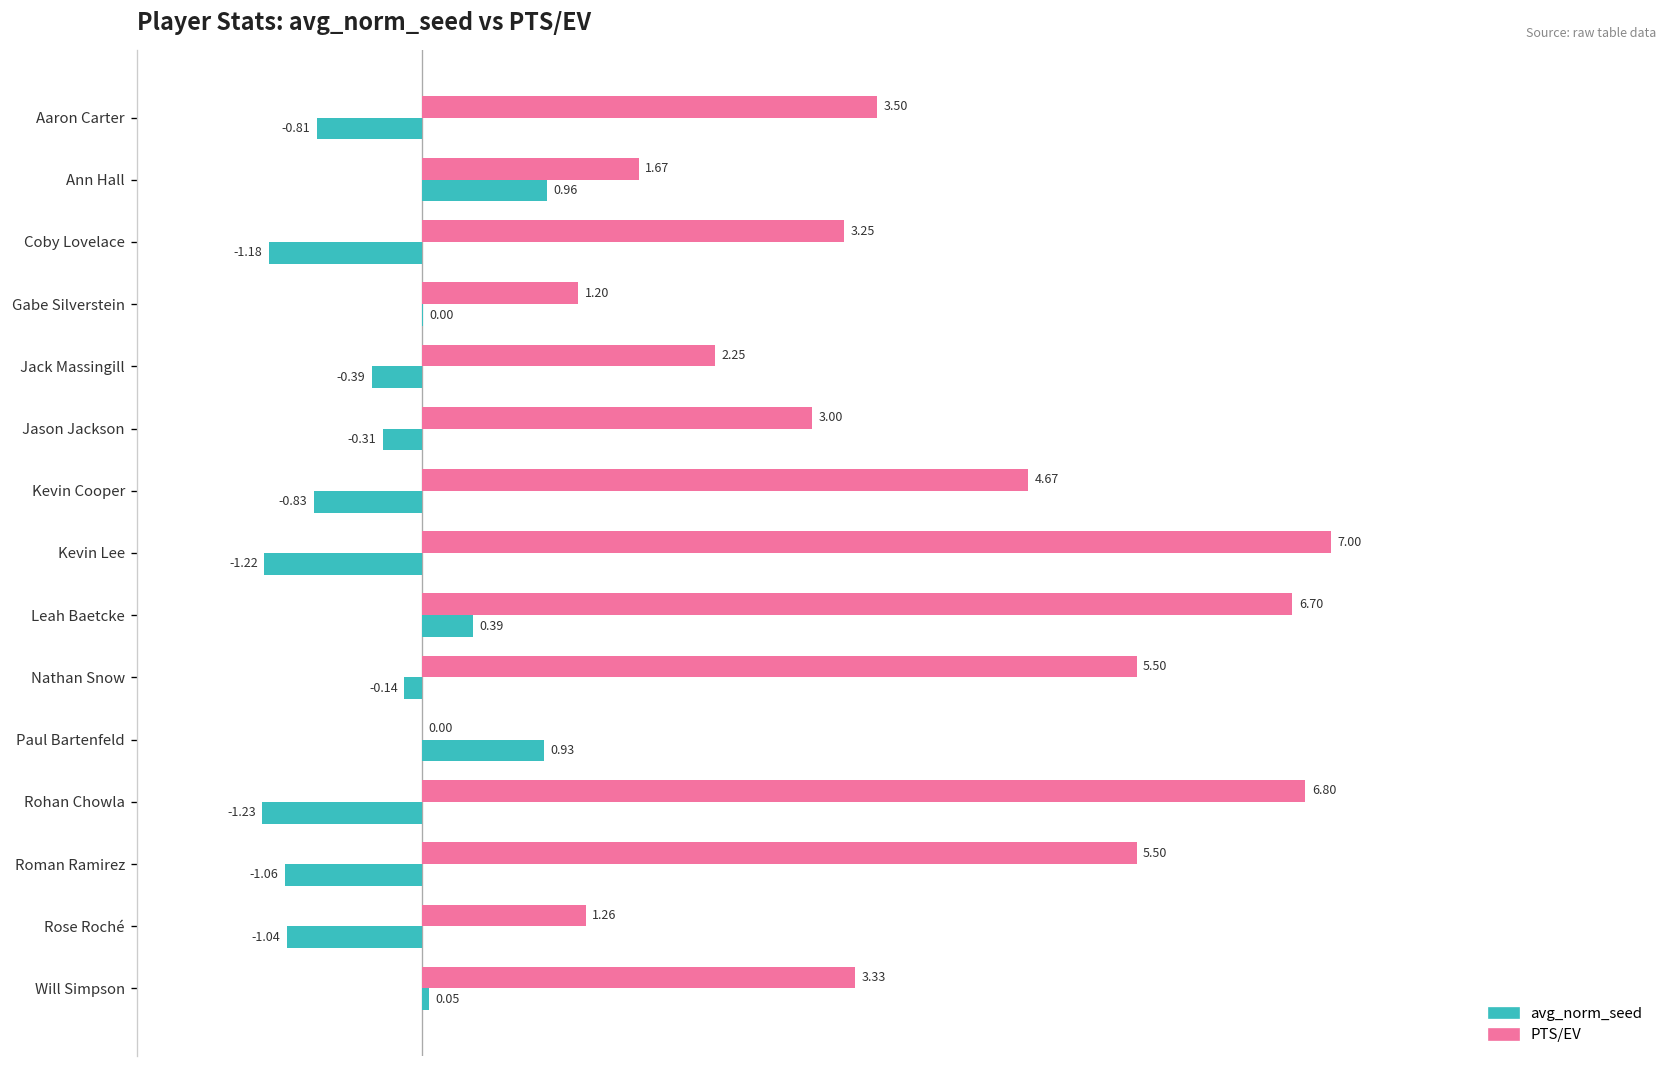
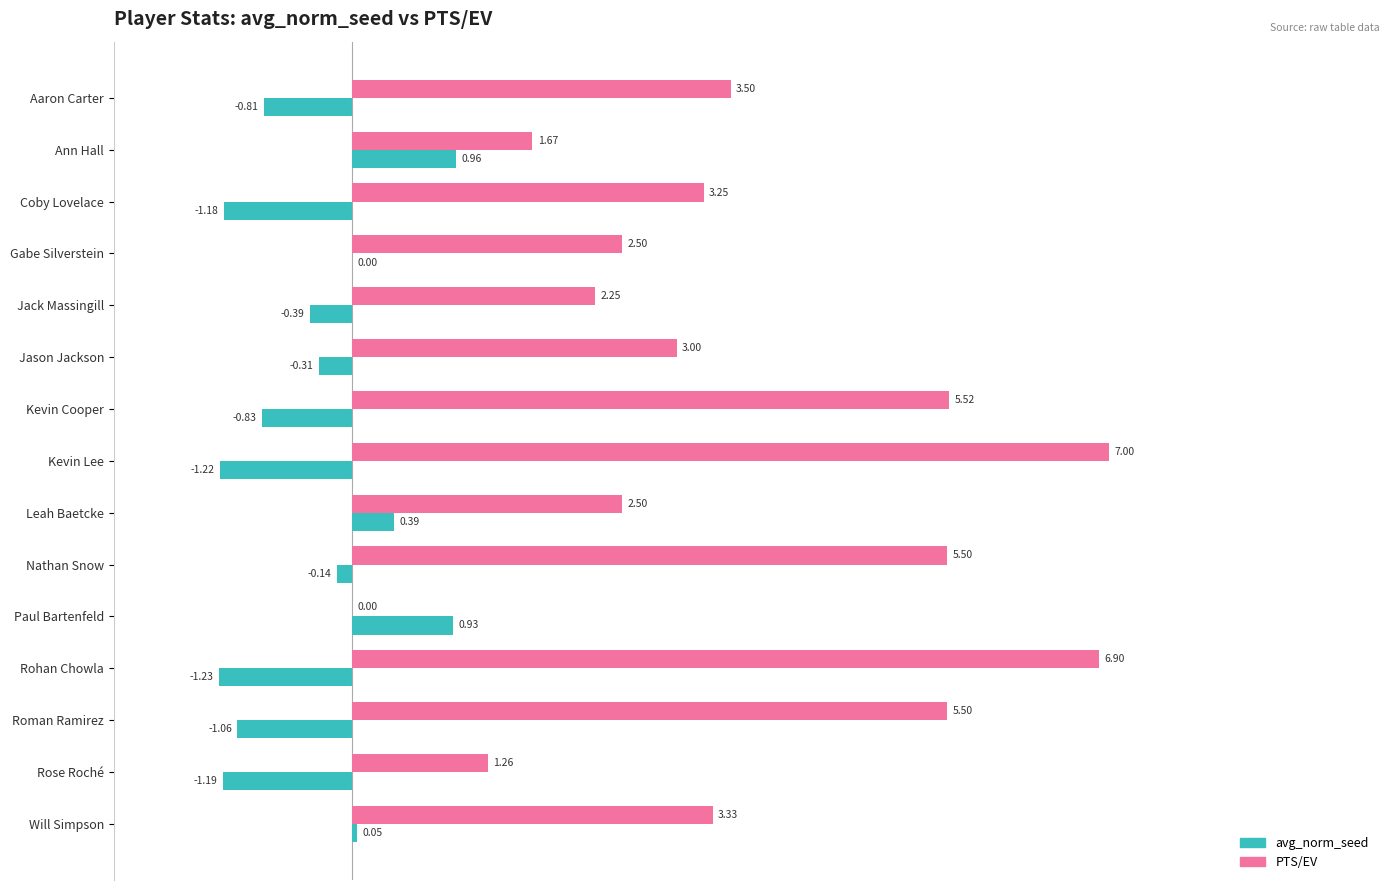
  {
    "avg_norm_seed": {
      "Aaron Carter": -0.81,
      "Ann Hall": 0.96,
      "Coby Lovelace": -1.18,
      "Gabe Silverstein": 0.00,
      "Jack Massingill": -0.39,
      "Jason Jackson": -0.31,
      "Kevin Cooper": -0.83,
      "Kevin Lee": -1.22,
      "Leah Baetcke": 0.39,
      "Nathan Snow": -0.14,
      "Paul Bartenfeld": 0.93,
      "Rohan Chowla": -1.23,
      "Roman Ramirez": -1.06,
-     "Rose Roché": -1.04,
+     "Rose Roché": -1.19,
      "Will Simpson": 0.05
    },
    "PTS/EV": {
      "Aaron Carter": 3.50,
      "Ann Hall": 1.67,
      "Coby Lovelace": 3.25,
-     "Gabe Silverstein": 1.20,
+     "Gabe Silverstein": 2.50,
      "Jack Massingill": 2.25,
      "Jason Jackson": 3.00,
-     "Kevin Cooper": 4.67,
+     "Kevin Cooper": 5.52,
      "Kevin Lee": 7.00,
-     "Leah Baetcke": 6.70,
+     "Leah Baetcke": 2.50,
      "Nathan Snow": 5.50,
      "Paul Bartenfeld": 0.00,
-     "Rohan Chowla": 6.80,
+     "Rohan Chowla": 6.90,
      "Roman Ramirez": 5.50,
      "Rose Roché": 1.26,
      "Will Simpson": 3.33
    }
  }
